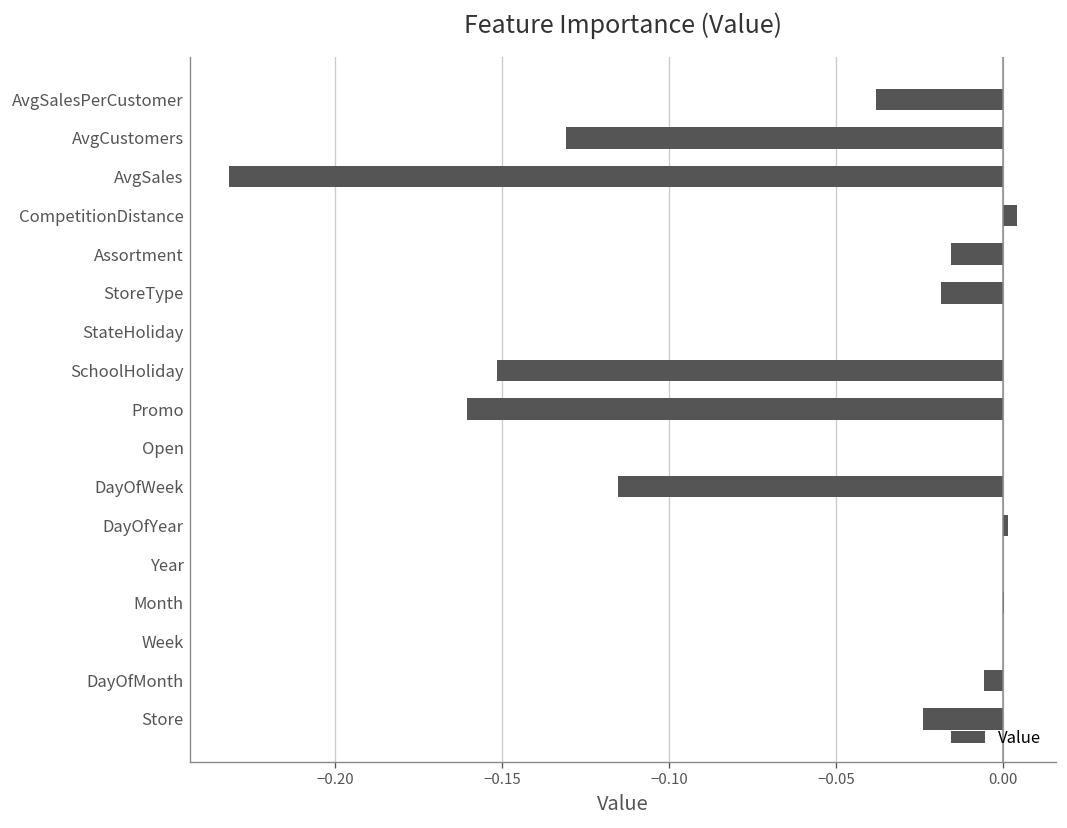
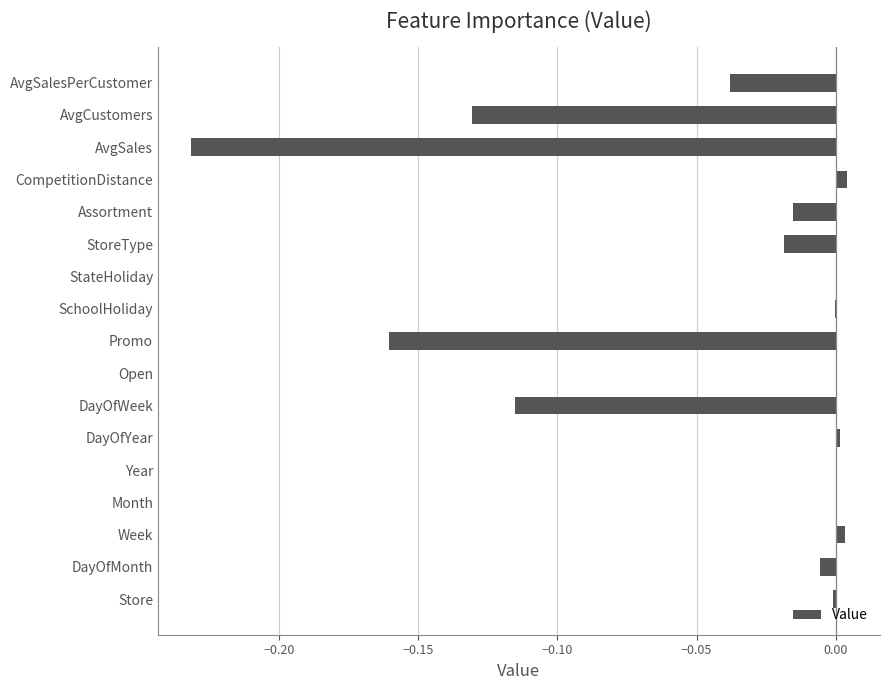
  {
    "AvgSalesPerCustomer": -0.038,
    "AvgCustomers": -0.131,
    "AvgSales": -0.232,
    "CompetitionDistance": 0.004,
    "Assortment": -0.016,
    "StoreType": -0.019,
    "StateHoliday": 0.000,
-   "SchoolHoliday": -0.151,
+   "SchoolHoliday": 0.000,
    "Promo": -0.160,
    "Open": 0.000,
    "DayOfWeek": -0.115,
    "DayOfYear": 0.001,
    "Year": 0.000,
-   "Week": 0.000,
+   "Week": 0.003,
    "DayOfMonth": -0.006,
-   "Store": -0.024
+   "Store": -0.001
  }
